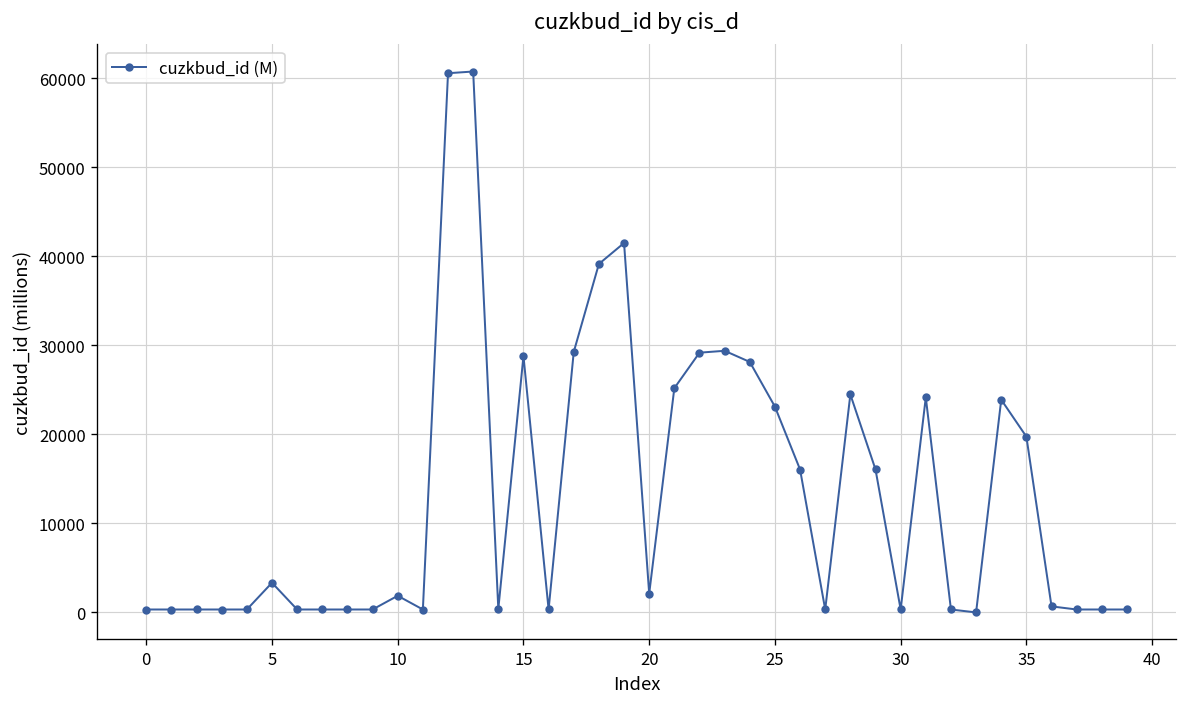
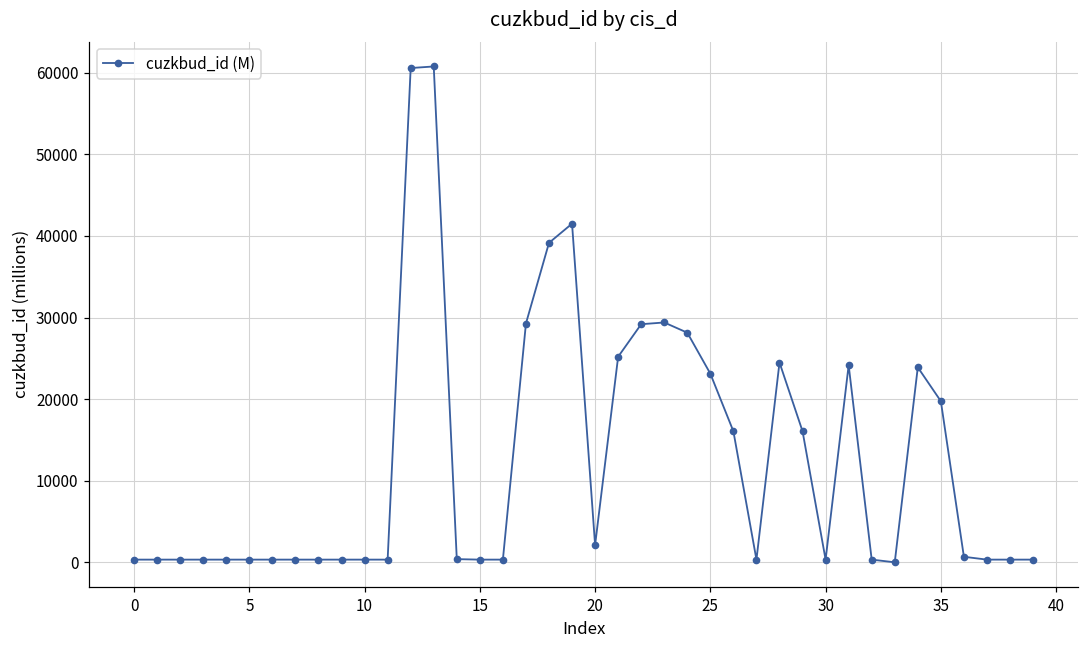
  {
    "0": 0,
-   "5": 3000,
-   "10": 2000,
-   "15": 29000,
+   "5": 0,
+   "10": 0,
+   "15": 0,
    "20": 2000,
    "25": 23000,
    "30": 0,
    "35": 20000
  }
